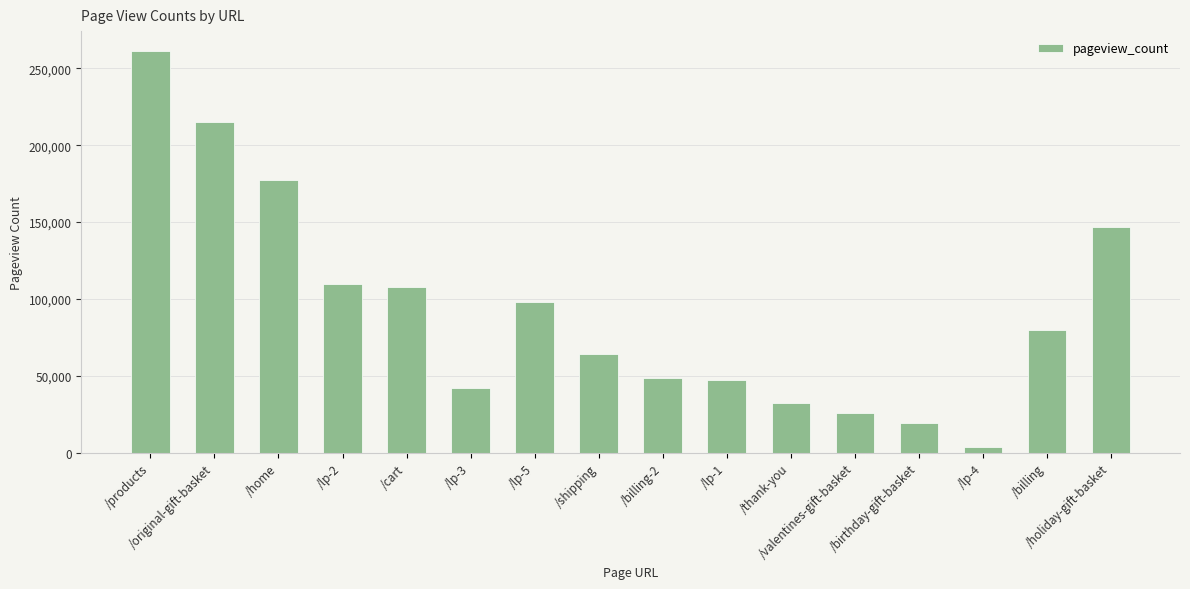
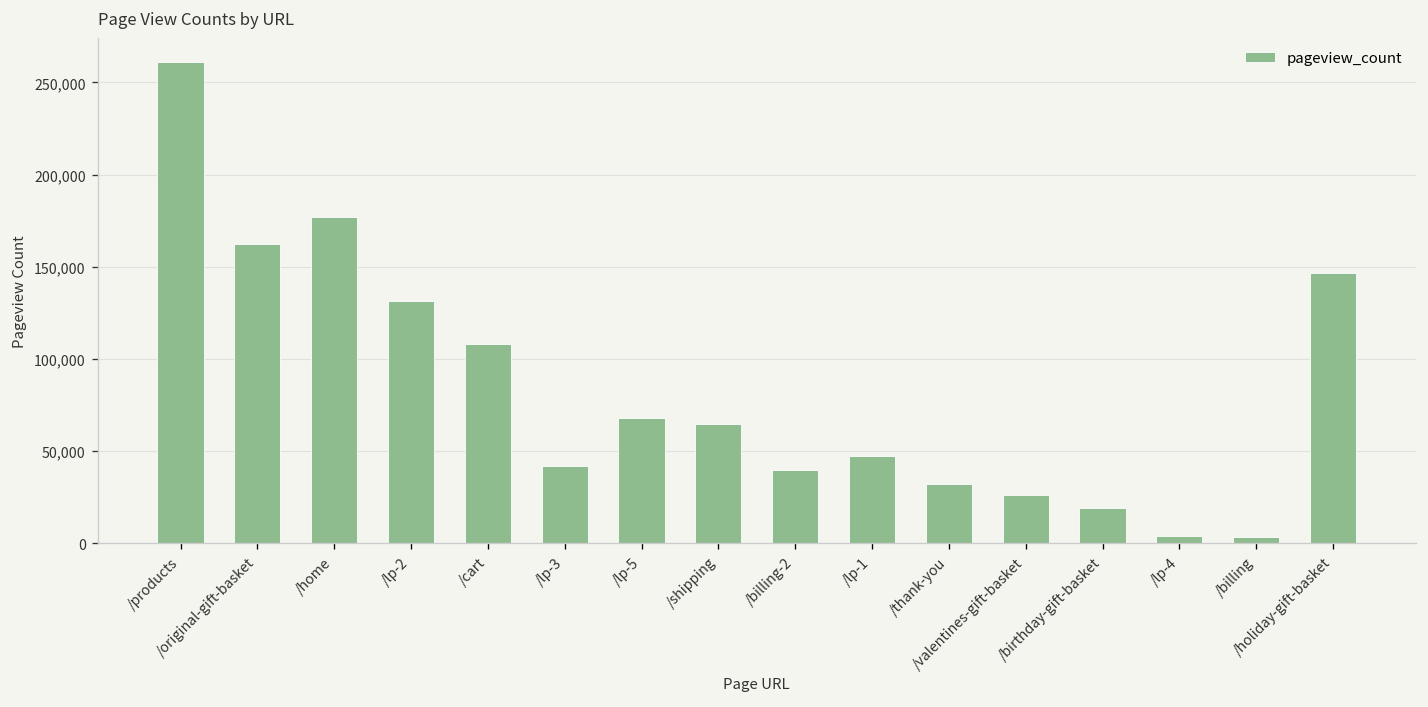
  {
    "/products": "261,000",
-   "/original-gift-basket": "215,000",
+   "/original-gift-basket": "163,000",
    "/home": "177,000",
-   "/lp-2": "110,000",
+   "/lp-2": "131,000",
    "/cart": "108,000",
    "/lp-3": "42,000",
-   "/lp-5": "98,000",
+   "/lp-5": "68,000",
    "/shipping": "64,000",
-   "/billing-2": "48,000",
+   "/billing-2": "40,000",
    "/lp-1": "48,000",
    "/thank-you": "32,000",
    "/valentines-gift-basket": "26,000",
    "/birthday-gift-basket": "19,000",
    "/lp-4": "4,000",
-   "/billing": "80,000",
+   "/billing": "4,000",
    "/holiday-gift-basket": "147,000"
  }
